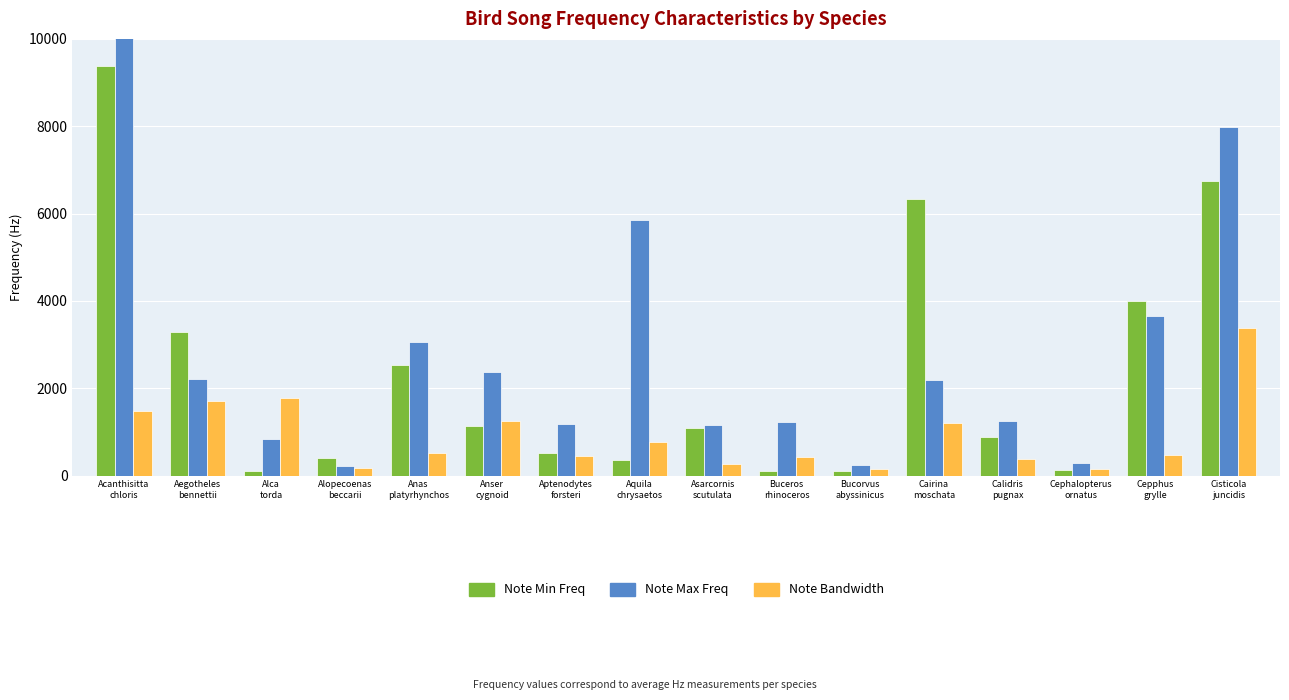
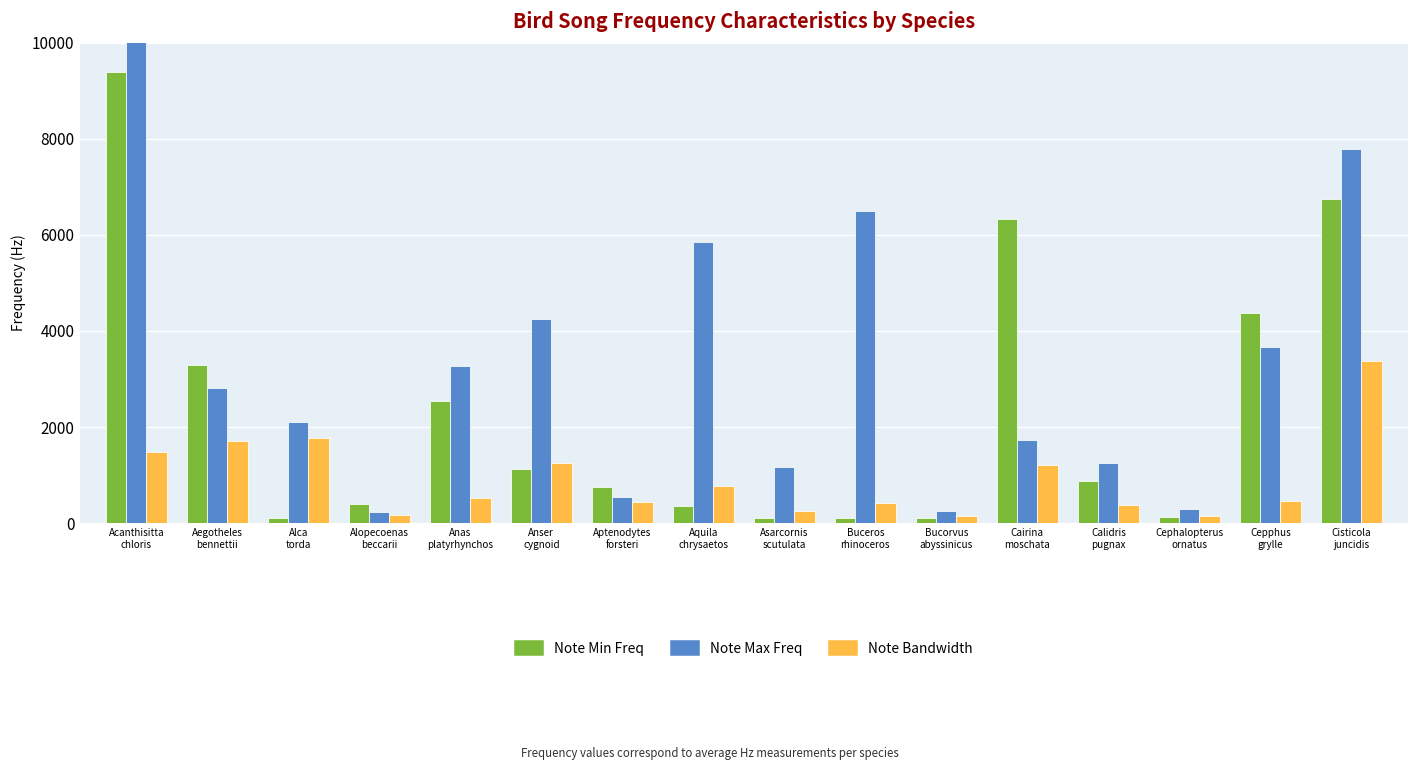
  {
    "Note Min Freq": {
      "Acanthisitta chloris": 9400,
      "Aegotheles bennettii": 3300,
      "Alca torda": 100,
      "Alopecoenas beccarii": 400,
      "Anas platyrhynchos": 2500,
      "Anser cygnoid": 1100,
-     "Aptenodytes forsteri": 500,
+     "Aptenodytes forsteri": 700,
      "Aquila chrysaetos": 400,
-     "Asarcornis scutulata": 1100,
+     "Asarcornis scutulata": 100,
      "Buceros rhinoceros": 100,
      "Bucorvus abyssinicus": 100,
      "Cairina moschata": 6300,
      "Calidris pugnax": 900,
      "Cephalopterus ornatus": 100,
-     "Cepphus grylle": 4000,
+     "Cepphus grylle": 4400,
      "Cisticola juncidis": 6700
    },
    "Note Max Freq": {
-     "Aegotheles bennettii": 2200,
-     "Alca torda": 800,
+     "Aegotheles bennettii": 2800,
+     "Alca torda": 2100,
      "Alopecoenas beccarii": 200,
-     "Anas platyrhynchos": 3100,
-     "Anser cygnoid": 2400,
-     "Aptenodytes forsteri": 1200,
+     "Anas platyrhynchos": 3300,
+     "Anser cygnoid": 4200,
+     "Aptenodytes forsteri": 500,
      "Aquila chrysaetos": 5900,
      "Asarcornis scutulata": 1200,
-     "Buceros rhinoceros": 1200,
+     "Buceros rhinoceros": 6500,
      "Bucorvus abyssinicus": 300,
-     "Cairina moschata": 2200,
+     "Cairina moschata": 1700,
      "Calidris pugnax": 1200,
      "Cephalopterus ornatus": 300,
      "Cepphus grylle": 3700,
-     "Cisticola juncidis": 8000
+     "Cisticola juncidis": 7800
    },
    "Note Bandwidth": {
      "Acanthisitta chloris": 1500,
      "Aegotheles bennettii": 1700,
      "Alca torda": 1800,
      "Alopecoenas beccarii": 200,
      "Anas platyrhynchos": 500,
      "Anser cygnoid": 1200,
      "Aptenodytes forsteri": 400,
      "Aquila chrysaetos": 800,
      "Asarcornis scutulata": 300,
      "Buceros rhinoceros": 400,
      "Bucorvus abyssinicus": 100,
      "Cairina moschata": 1200,
      "Calidris pugnax": 400,
      "Cephalopterus ornatus": 200,
      "Cepphus grylle": 500,
      "Cisticola juncidis": 3400
    }
  }
